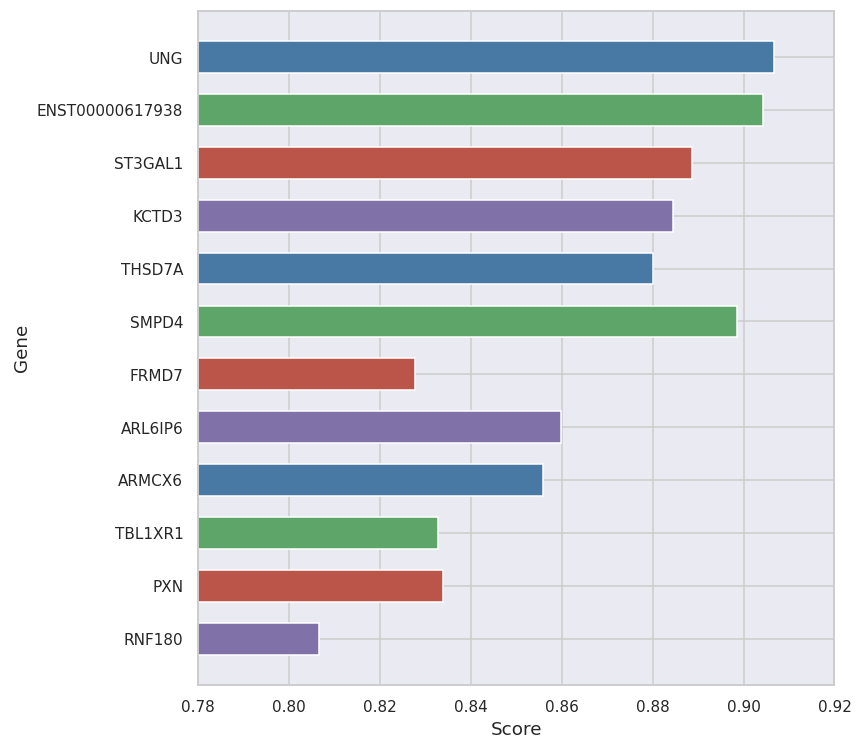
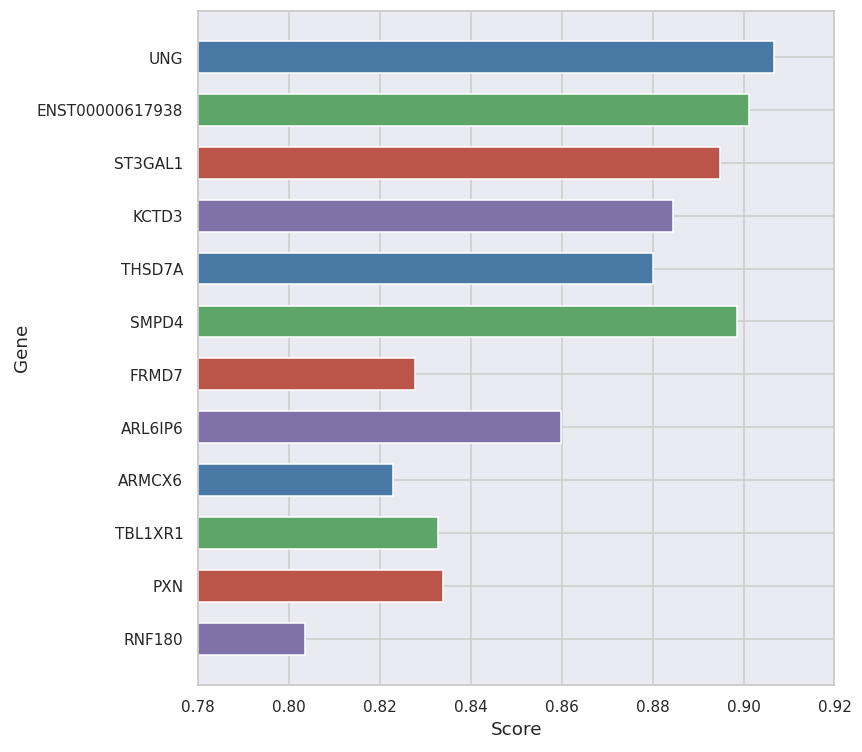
  {
    "UNG": 0.907,
-   "ENST00000617938": 0.904,
-   "ST3GAL1": 0.889,
+   "ENST00000617938": 0.901,
+   "ST3GAL1": 0.895,
    "KCTD3": 0.884,
    "THSD7A": 0.880,
    "SMPD4": 0.899,
    "FRMD7": 0.828,
    "ARL6IP6": 0.860,
-   "ARMCX6": 0.856,
+   "ARMCX6": 0.823,
    "TBL1XR1": 0.833,
    "PXN": 0.834,
-   "RNF180": 0.807
+   "RNF180": 0.804
  }
